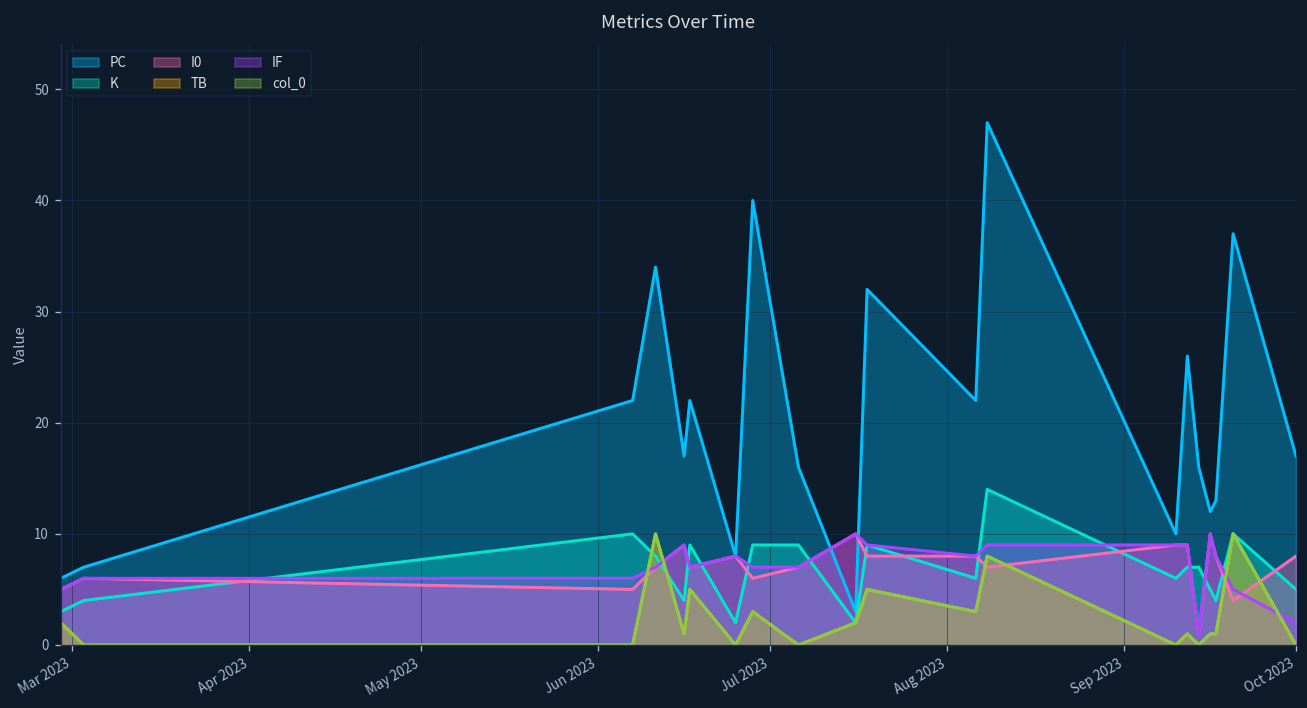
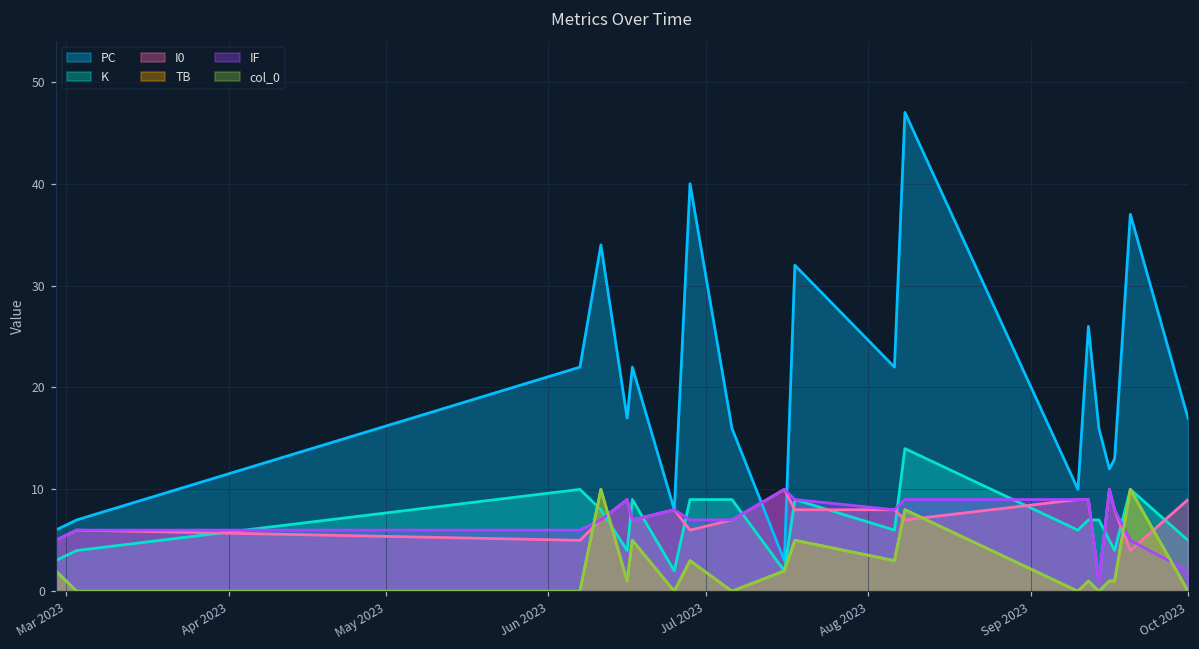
  {
    "I0": {
-     "Oct 2023": 8
+     "Oct 2023": 9
    },
    "col_0": {
      "Oct 2023": 0
    },
    "IF": {
      "Oct 2023": 2
    }
  }
